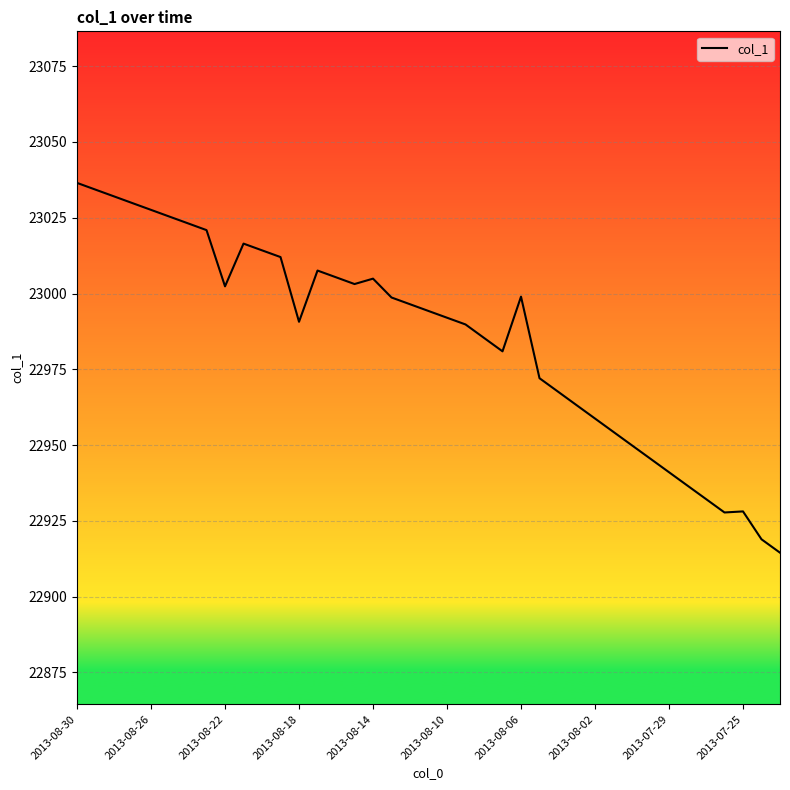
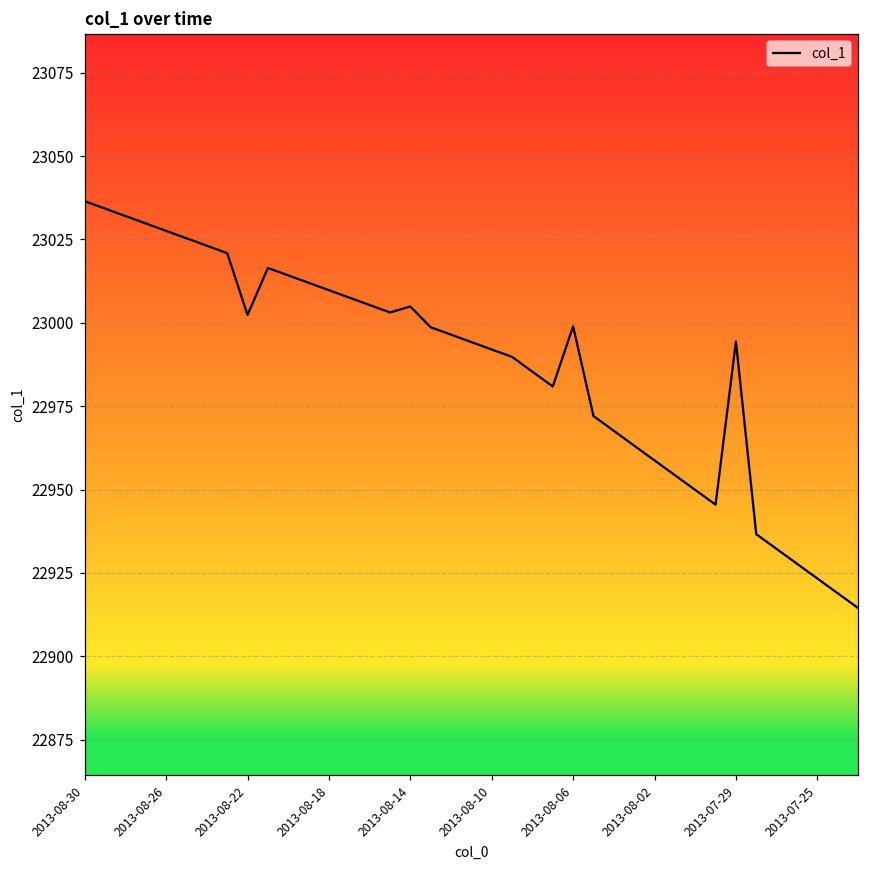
  {
    "2013-08-30": 23036,
    "2013-08-26": 23028,
    "2013-08-22": 23002,
-   "2013-08-18": 22991,
+   "2013-08-18": 23010,
    "2013-08-14": 23005,
    "2013-08-10": 22992,
    "2013-08-06": 22999,
    "2013-08-02": 22959,
-   "2013-07-29": 22941,
-   "2013-07-25": 22928
+   "2013-07-29": 22994,
+   "2013-07-25": 22923
  }
